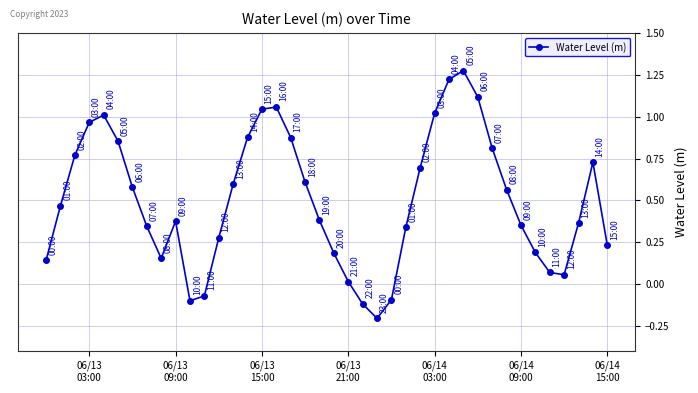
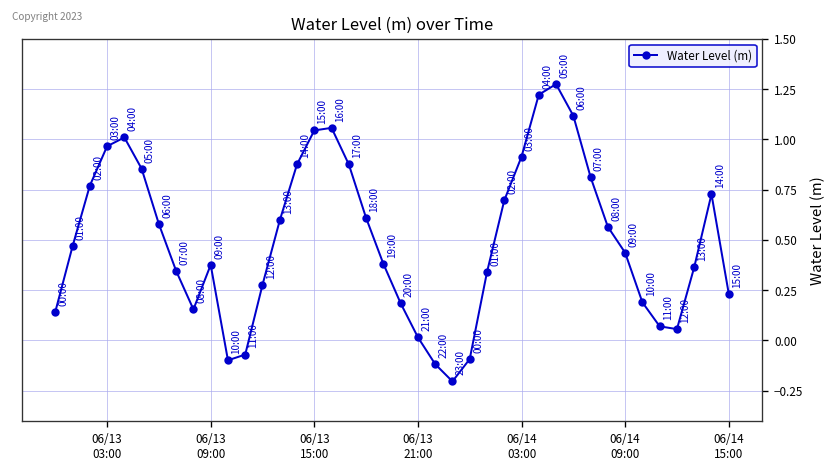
  {
    "06/13 03:00": 0.97,
-   "06/14 03:00": 1.02,
-   "06/14 09:00": 0.35
+   "06/14 03:00": 0.91,
+   "06/14 09:00": 0.44
  }
